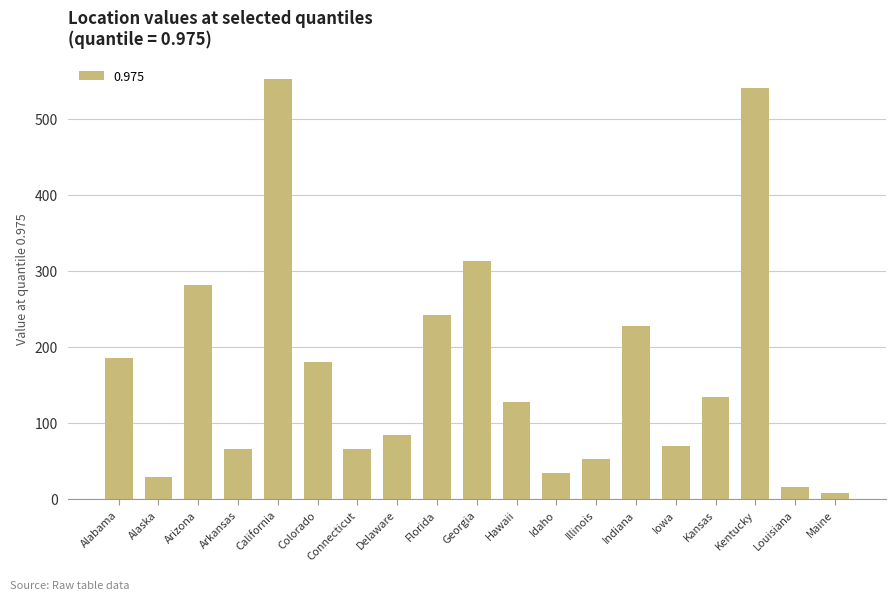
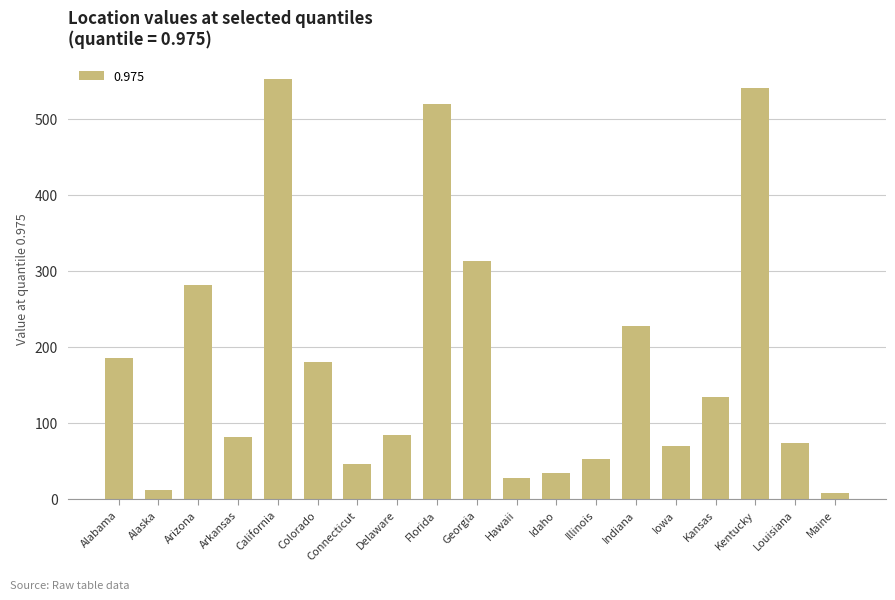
  {
    "Alabama": 190,
-   "Alaska": 30,
+   "Alaska": 10,
    "Arizona": 280,
-   "Arkansas": 70,
+   "Arkansas": 80,
    "California": 550,
    "Colorado": 180,
-   "Connecticut": 70,
+   "Connecticut": 50,
    "Delaware": 80,
-   "Florida": 240,
+   "Florida": 520,
    "Georgia": 310,
-   "Hawaii": 130,
+   "Hawaii": 30,
    "Idaho": 30,
    "Illinois": 50,
    "Indiana": 230,
    "Iowa": 70,
    "Kansas": 130,
    "Kentucky": 540,
-   "Louisiana": 20,
+   "Louisiana": 70,
    "Maine": 10
  }
